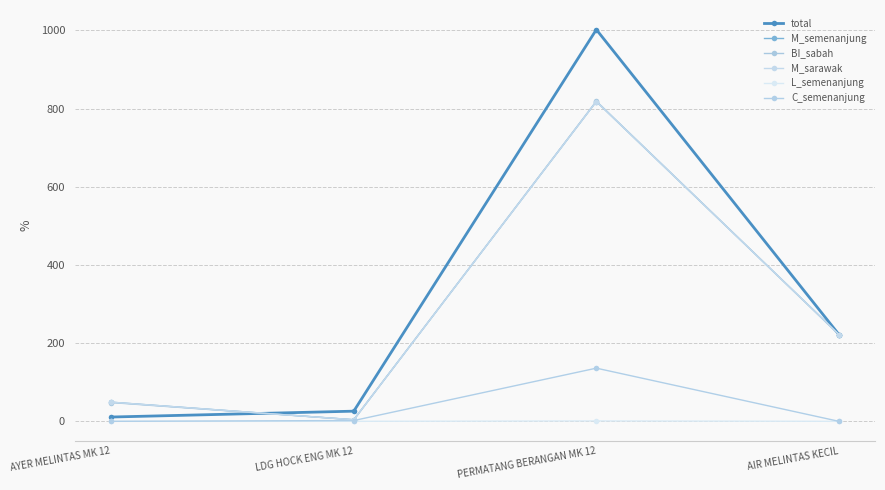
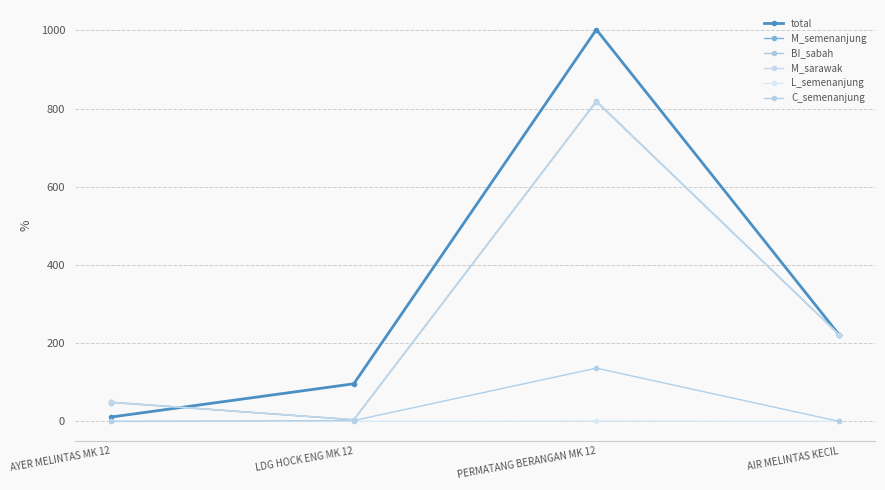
  {
    "total": {
      "AYER MELINTAS MK 12": 10,
-     "LDG HOCK ENG MK 12": 30,
+     "LDG HOCK ENG MK 12": 100,
      "PERMATANG BERANGAN MK 12": 1000
    }
  }
